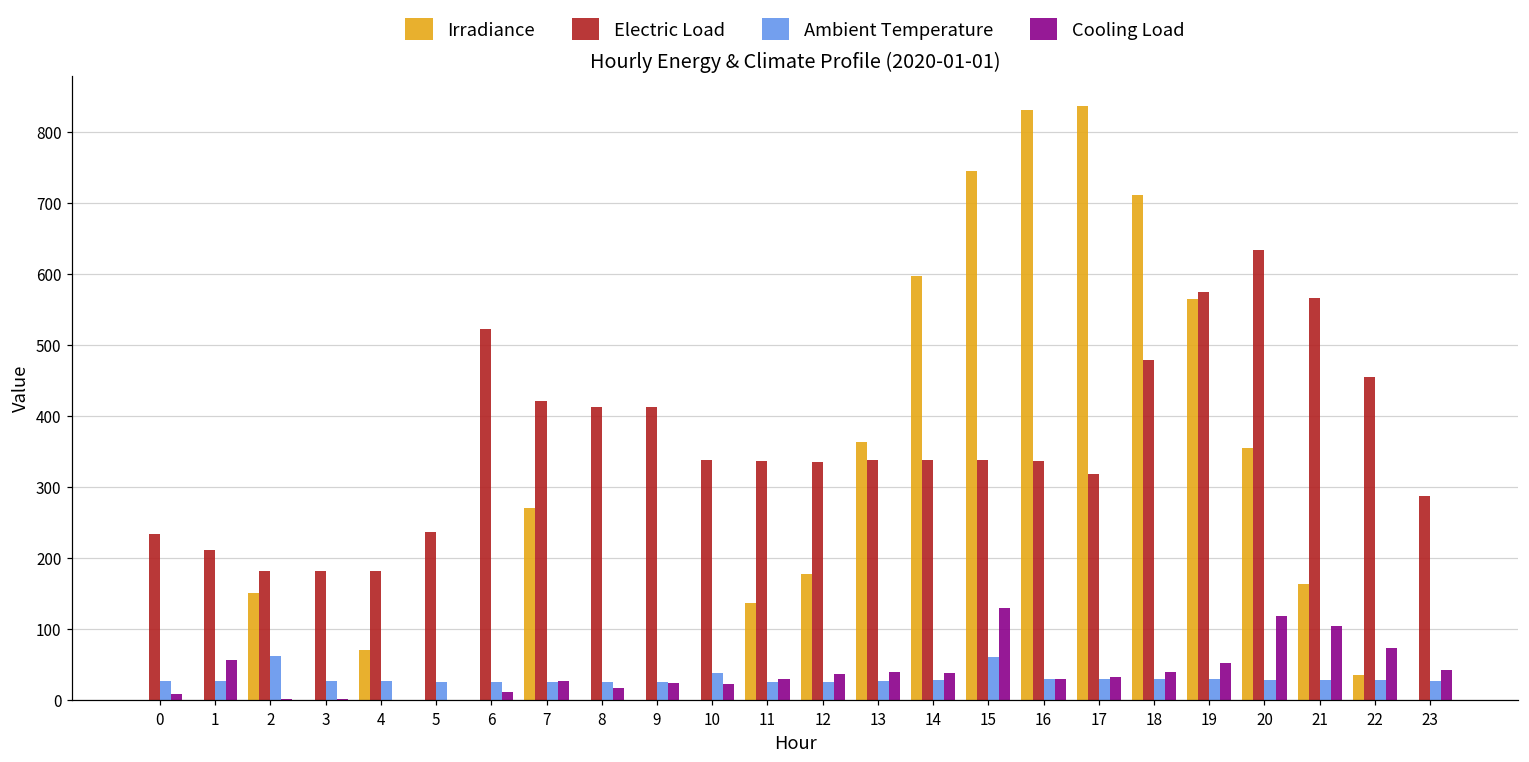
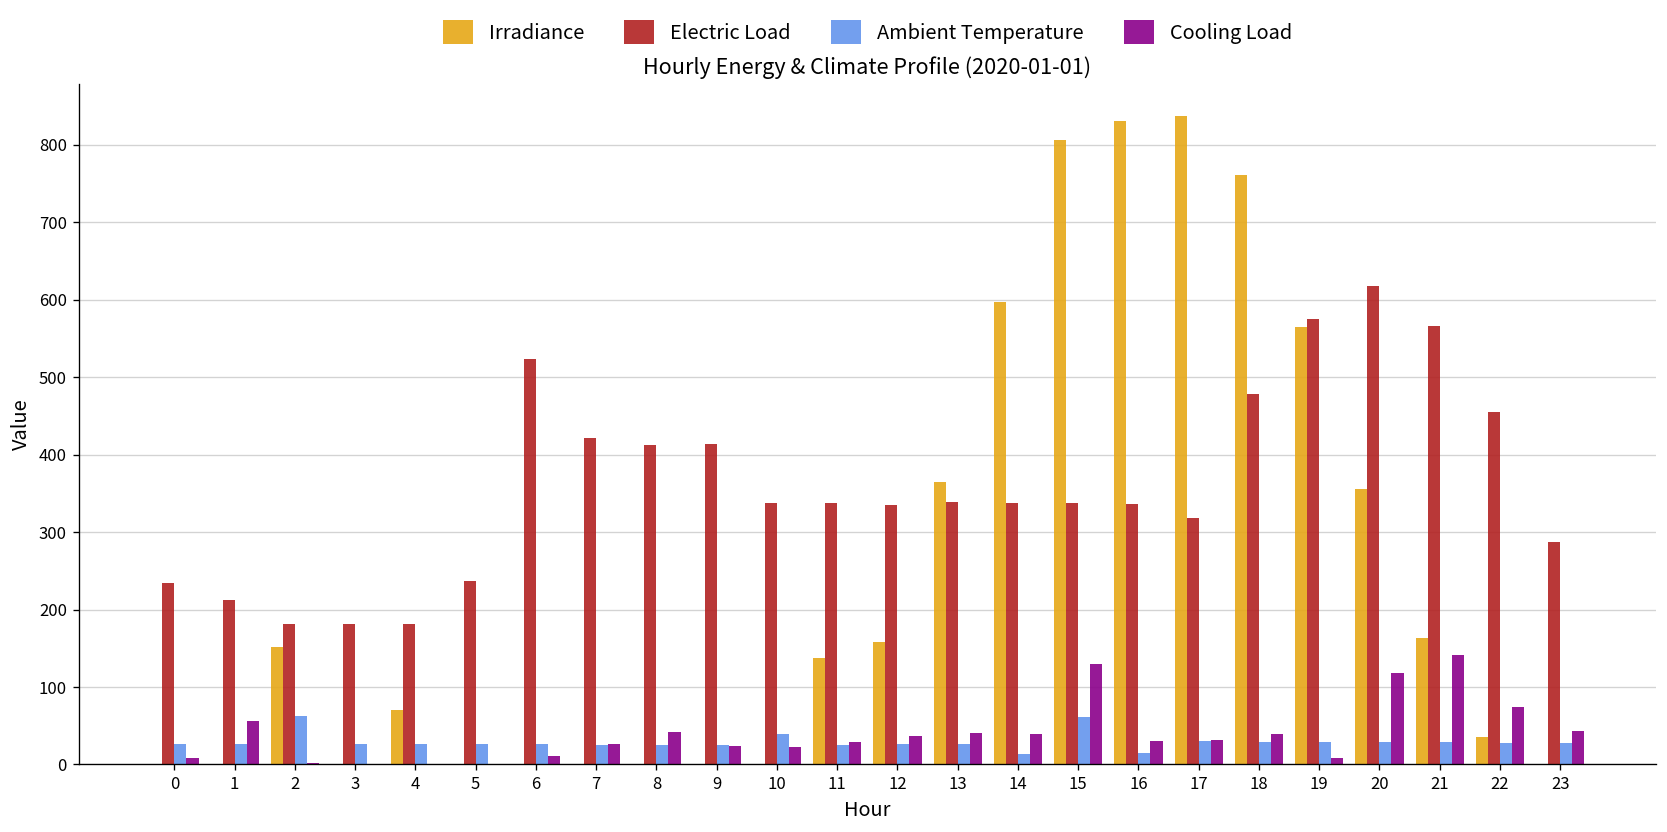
  {
    "Irradiance": {
      "0": 0,
      "1": 0,
      "2": 150,
      "3": 0,
      "4": 70,
      "5": 0,
      "6": 0,
-     "7": 270,
+     "7": 0,
      "8": 0,
      "9": 0,
      "10": 0,
      "11": 140,
-     "12": 180,
+     "12": 160,
      "13": 360,
      "14": 600,
-     "15": 750,
+     "15": 810,
      "16": 830,
      "17": 840,
-     "18": 710,
+     "18": 760,
      "19": 570,
      "20": 360,
      "21": 160,
      "22": 40,
      "23": 0
    },
    "Electric Load": {
      "0": 230,
      "1": 210,
      "2": 180,
      "3": 180,
      "4": 180,
      "5": 240,
      "6": 520,
      "7": 420,
      "8": 410,
      "9": 410,
      "10": 340,
      "11": 340,
      "12": 330,
      "13": 340,
      "14": 340,
      "15": 340,
      "16": 340,
      "17": 320,
      "18": 480,
      "19": 570,
-     "20": 630,
+     "20": 620,
      "21": 570,
      "22": 450,
      "23": 290
    },
    "Ambient Temperature": {
      "0": 30,
      "1": 30,
      "2": 60,
      "3": 30,
      "4": 30,
      "5": 30,
      "6": 30,
      "7": 30,
      "8": 30,
      "9": 30,
      "10": 40,
      "11": 30,
      "12": 30,
      "13": 30,
-     "14": 30,
+     "14": 10,
      "15": 60,
-     "16": 30,
+     "16": 20,
      "17": 30,
      "18": 30,
      "19": 30,
      "20": 30,
      "21": 30,
      "22": 30,
      "23": 30
    },
    "Cooling Load": {
      "0": 10,
      "1": 60,
      "6": 10,
      "7": 30,
-     "8": 20,
+     "8": 40,
      "9": 20,
      "10": 20,
      "11": 30,
      "12": 40,
      "13": 40,
      "14": 40,
      "15": 130,
      "16": 30,
      "17": 30,
      "18": 40,
-     "19": 50,
+     "19": 10,
      "20": 120,
-     "21": 100,
+     "21": 140,
      "22": 70,
      "23": 40
    }
  }
